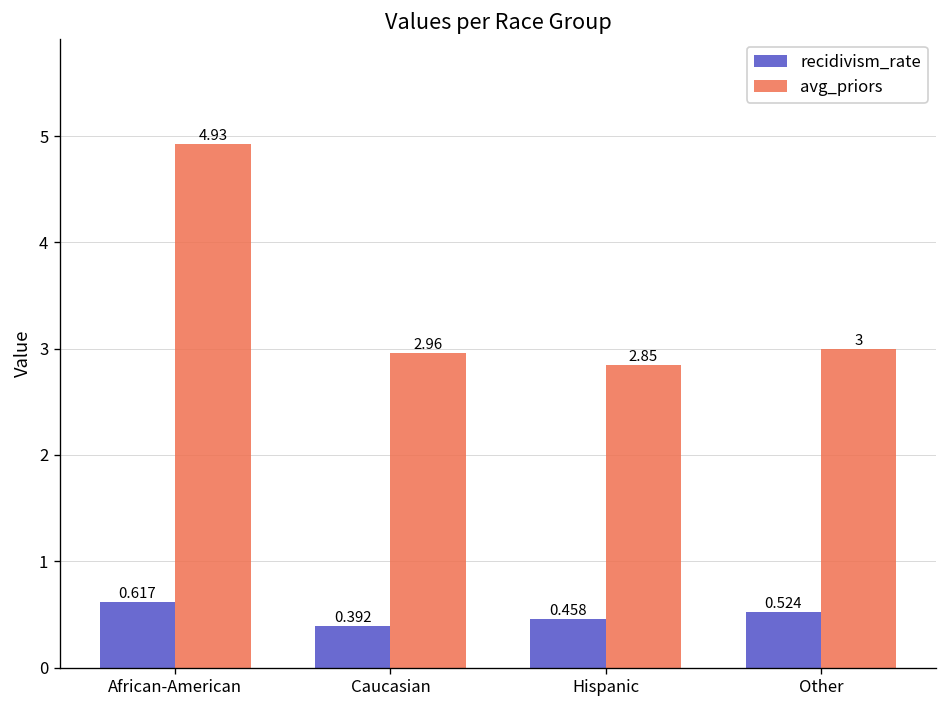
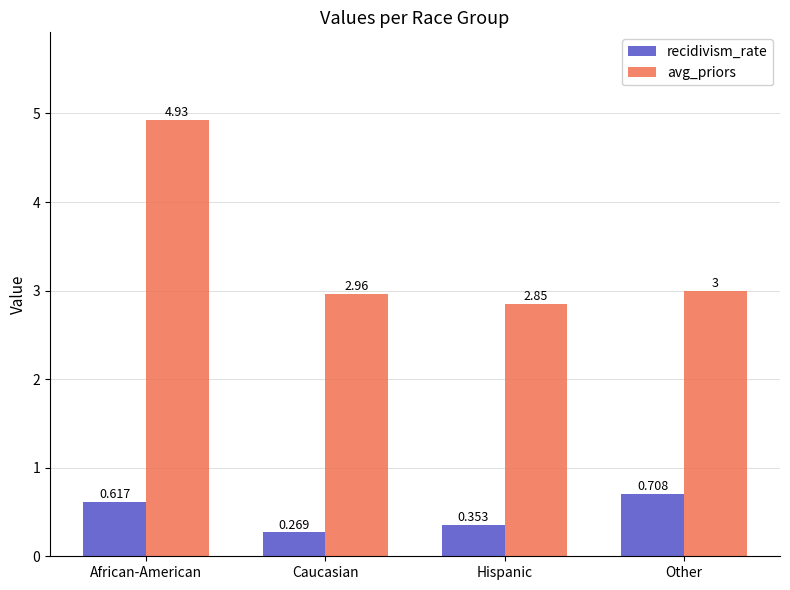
  {
    "recidivism_rate": {
      "African-American": 0.617,
-     "Caucasian": 0.392,
-     "Hispanic": 0.458,
-     "Other": 0.524
+     "Caucasian": 0.269,
+     "Hispanic": 0.353,
+     "Other": 0.708
    },
    "avg_priors": {
      "African-American": 4.93,
      "Caucasian": 2.96,
      "Hispanic": 2.85,
      "Other": 3
    }
  }
